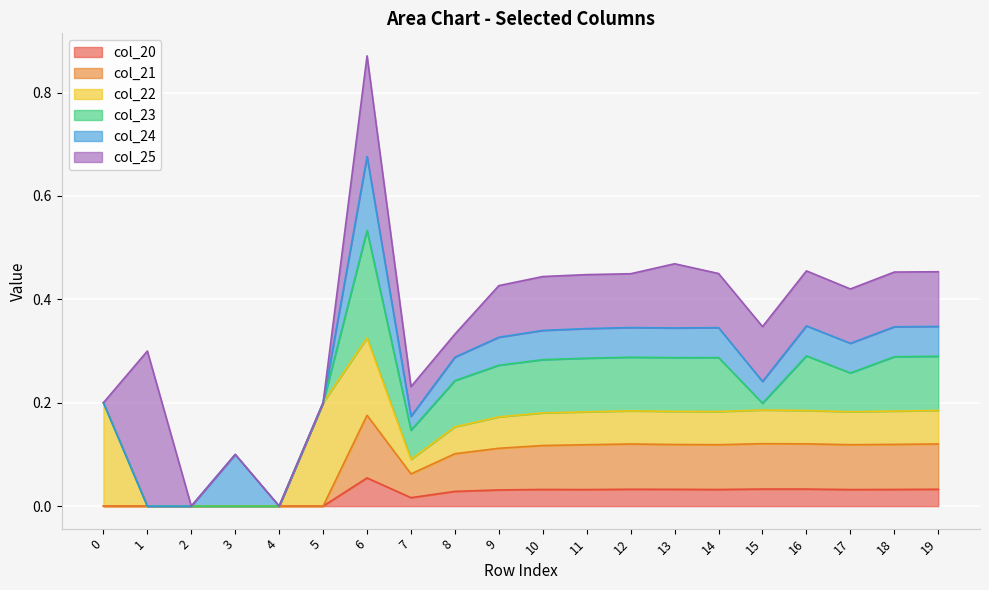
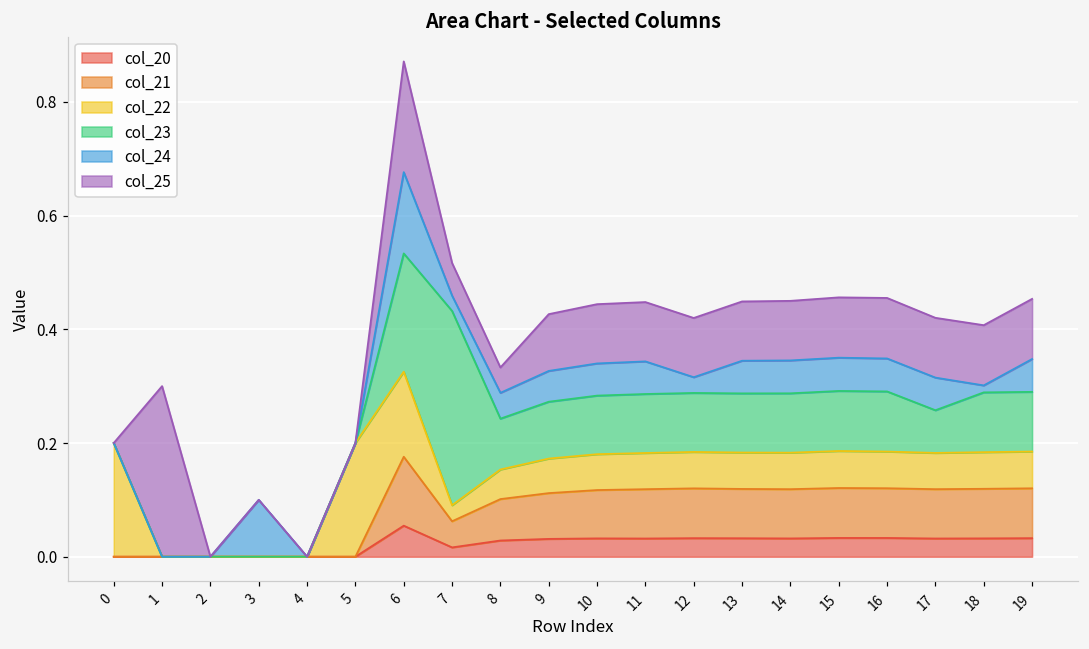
  {
    "col_22": {
      "6": 0.15,
      "7": 0.03,
      "8": 0.05,
      "9": 0.06,
      "10": 0.06,
      "11": 0.06,
      "12": 0.06,
      "13": 0.06,
      "14": 0.06,
      "15": 0.07,
      "16": 0.06,
      "17": 0.06,
      "18": 0.06,
      "19": 0.06
    },
    "col_23": {
      "6": 0.21,
-     "7": 0.06,
+     "7": 0.34,
      "8": 0.09,
      "9": 0.10,
      "10": 0.10,
      "11": 0.10,
      "12": 0.10,
      "13": 0.10,
      "14": 0.10,
-     "15": 0.01,
+     "15": 0.11,
      "16": 0.11,
      "17": 0.08,
      "18": 0.11,
      "19": 0.10
    },
    "col_24": {
      "6": 0.14,
      "7": 0.03,
      "8": 0.05,
      "9": 0.05,
      "10": 0.06,
      "11": 0.06,
-     "12": 0.06,
+     "12": 0.03,
      "13": 0.06,
      "14": 0.06,
-     "15": 0.04,
+     "15": 0.06,
      "16": 0.06,
      "17": 0.06,
-     "18": 0.06,
+     "18": 0.01,
      "19": 0.06
    },
    "col_25": {
      "1": 0.30,
      "6": 0.19,
      "7": 0.06,
      "8": 0.04,
      "9": 0.10,
      "10": 0.10,
      "11": 0.10,
      "12": 0.10,
-     "13": 0.12,
+     "13": 0.10,
      "14": 0.10,
      "15": 0.11,
      "16": 0.11,
      "17": 0.11,
      "18": 0.11,
      "19": 0.11
    }
  }
